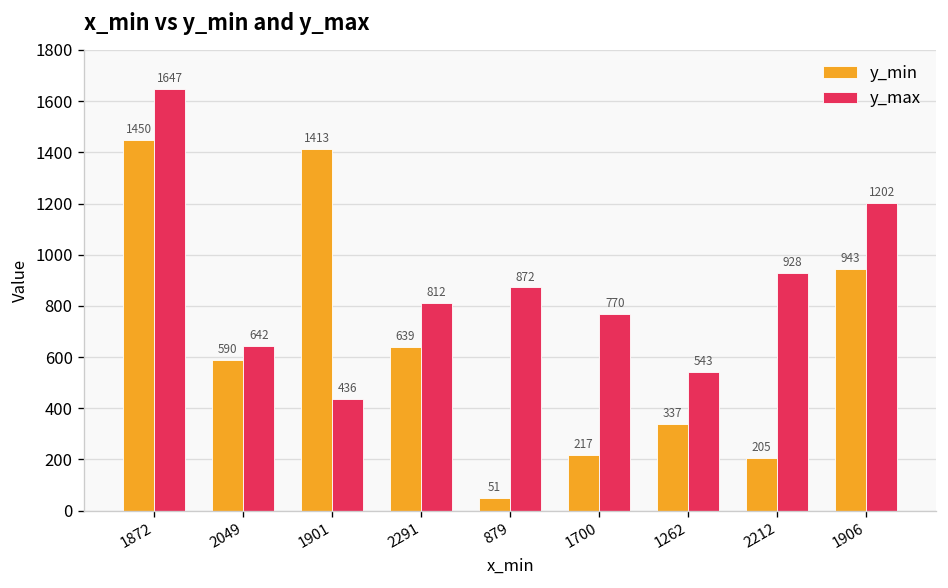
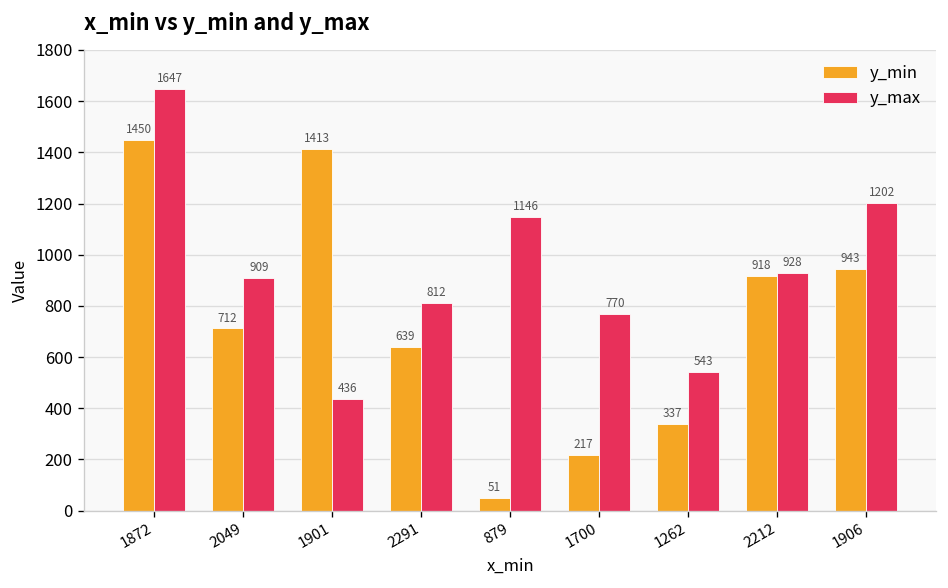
  {
    "y_min": {
      "1872": 1450,
-     "2049": 590,
+     "2049": 712,
      "1901": 1413,
      "2291": 639,
      "879": 51,
      "1700": 217,
      "1262": 337,
-     "2212": 205,
+     "2212": 918,
      "1906": 943
    },
    "y_max": {
      "1872": 1647,
-     "2049": 642,
+     "2049": 909,
      "1901": 436,
      "2291": 812,
-     "879": 872,
+     "879": 1146,
      "1700": 770,
      "1262": 543,
      "2212": 928,
      "1906": 1202
    }
  }
